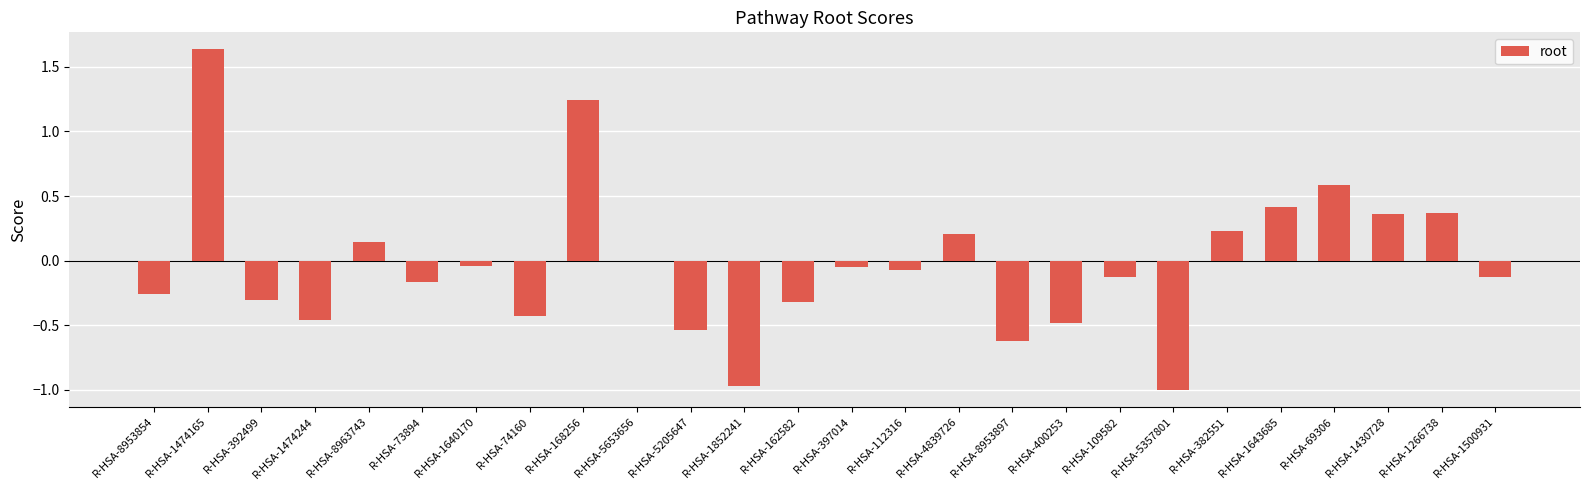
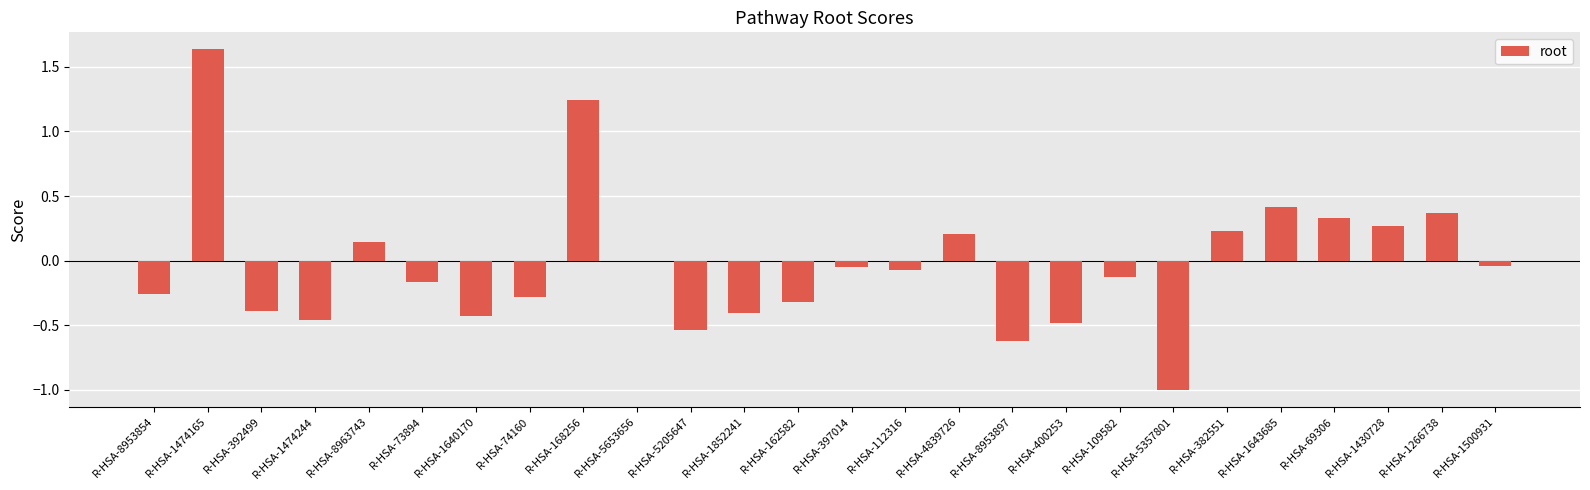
  {
    "R-HSA-8953854": -0.26,
    "R-HSA-1474165": 1.64,
-   "R-HSA-392499": -0.30,
+   "R-HSA-392499": -0.39,
    "R-HSA-1474244": -0.46,
    "R-HSA-8963743": 0.14,
    "R-HSA-73894": -0.17,
-   "R-HSA-1640170": -0.04,
-   "R-HSA-74160": -0.43,
+   "R-HSA-1640170": -0.43,
+   "R-HSA-74160": -0.28,
    "R-HSA-168256": 1.24,
    "R-HSA-5205647": -0.54,
-   "R-HSA-1852241": -0.97,
+   "R-HSA-1852241": -0.41,
    "R-HSA-162582": -0.32,
    "R-HSA-397014": -0.05,
    "R-HSA-112316": -0.07,
    "R-HSA-4839726": 0.20,
    "R-HSA-8953897": -0.62,
    "R-HSA-400253": -0.48,
    "R-HSA-109582": -0.12,
    "R-HSA-5357801": -1.00,
    "R-HSA-382551": 0.23,
    "R-HSA-1643685": 0.42,
-   "R-HSA-69306": 0.59,
-   "R-HSA-1430728": 0.36,
+   "R-HSA-69306": 0.33,
+   "R-HSA-1430728": 0.27,
    "R-HSA-1266738": 0.37,
-   "R-HSA-1500931": -0.12
+   "R-HSA-1500931": -0.04
  }
